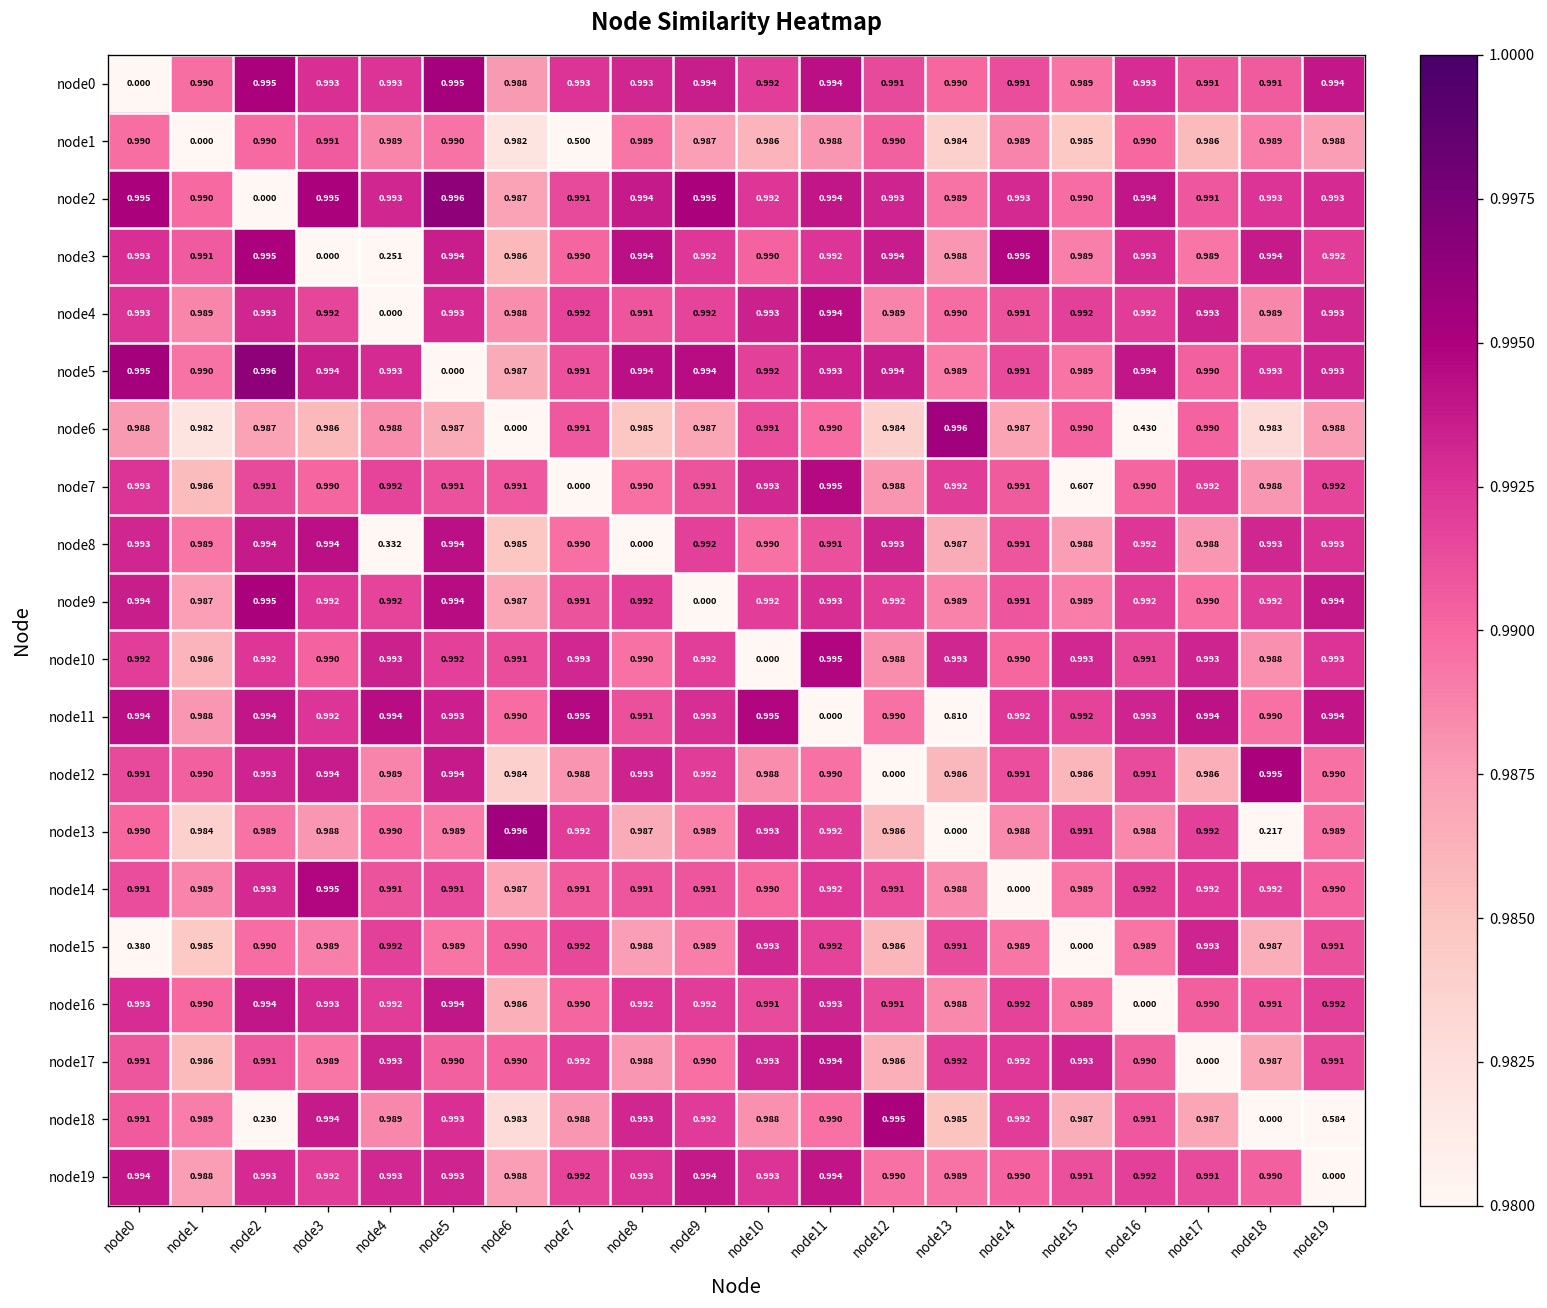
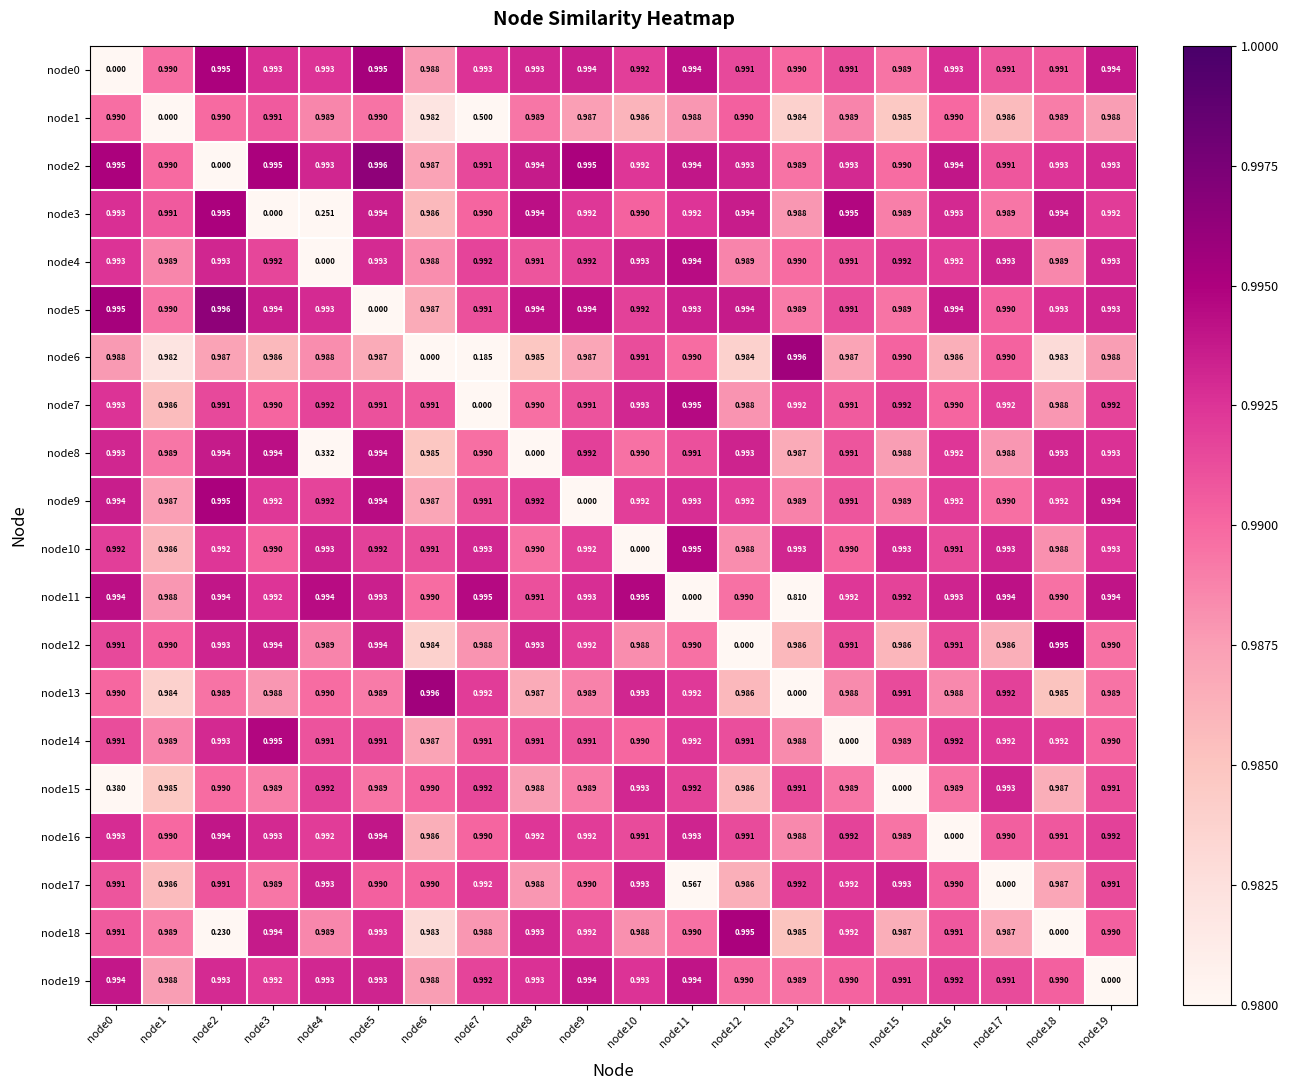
  {
    "node6": {
      "node0": 0.988,
      "node1": 0.982,
      "node2": 0.987,
      "node3": 0.986,
      "node4": 0.988,
      "node5": 0.987,
      "node6": 0.000,
-     "node7": 0.991,
+     "node7": 0.185,
      "node8": 0.985,
      "node9": 0.987,
      "node10": 0.991,
      "node11": 0.990,
      "node12": 0.984,
      "node13": 0.996,
      "node14": 0.987,
      "node15": 0.990,
-     "node16": 0.430,
+     "node16": 0.986,
      "node17": 0.990,
      "node18": 0.983,
      "node19": 0.988
    },
    "node7": {
      "node0": 0.993,
      "node1": 0.986,
      "node2": 0.991,
      "node3": 0.990,
      "node4": 0.992,
      "node5": 0.991,
      "node6": 0.991,
      "node7": 0.000,
      "node8": 0.990,
      "node9": 0.991,
      "node10": 0.993,
      "node11": 0.995,
      "node12": 0.988,
      "node13": 0.992,
      "node14": 0.991,
-     "node15": 0.607,
+     "node15": 0.992,
      "node16": 0.990,
      "node17": 0.992,
      "node18": 0.988,
      "node19": 0.992
    },
    "node13": {
      "node0": 0.990,
      "node1": 0.984,
      "node2": 0.989,
      "node3": 0.988,
      "node4": 0.990,
      "node5": 0.989,
      "node6": 0.996,
      "node7": 0.992,
      "node8": 0.987,
      "node9": 0.989,
      "node10": 0.993,
      "node11": 0.992,
      "node12": 0.986,
      "node13": 0.000,
      "node14": 0.988,
      "node15": 0.991,
      "node16": 0.988,
      "node17": 0.992,
-     "node18": 0.217,
+     "node18": 0.985,
      "node19": 0.989
    },
    "node17": {
      "node0": 0.991,
      "node1": 0.986,
      "node2": 0.991,
      "node3": 0.989,
      "node4": 0.993,
      "node5": 0.990,
      "node6": 0.990,
      "node7": 0.992,
      "node8": 0.988,
      "node9": 0.990,
      "node10": 0.993,
-     "node11": 0.994,
+     "node11": 0.567,
      "node12": 0.986,
      "node13": 0.992,
      "node14": 0.992,
      "node15": 0.993,
      "node16": 0.990,
      "node17": 0.000,
      "node18": 0.987,
      "node19": 0.991
    },
    "node18": {
      "node0": 0.991,
      "node1": 0.989,
      "node2": 0.230,
      "node3": 0.994,
      "node4": 0.989,
      "node5": 0.993,
      "node6": 0.983,
      "node7": 0.988,
      "node8": 0.993,
      "node9": 0.992,
      "node10": 0.988,
      "node11": 0.990,
      "node12": 0.995,
      "node13": 0.985,
      "node14": 0.992,
      "node15": 0.987,
      "node16": 0.991,
      "node17": 0.987,
      "node18": 0.000,
-     "node19": 0.584
+     "node19": 0.990
    }
  }
